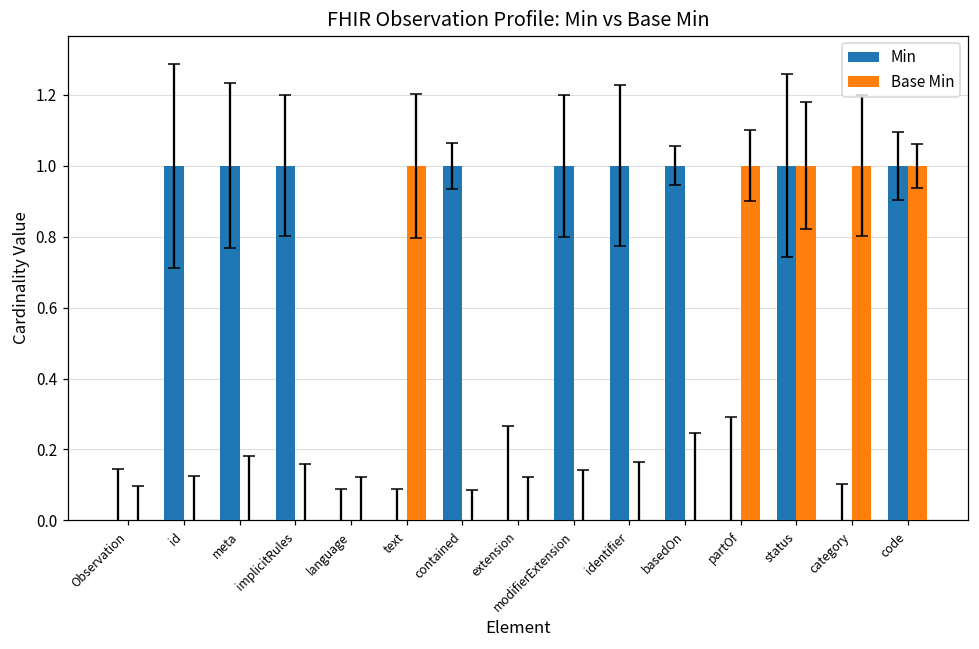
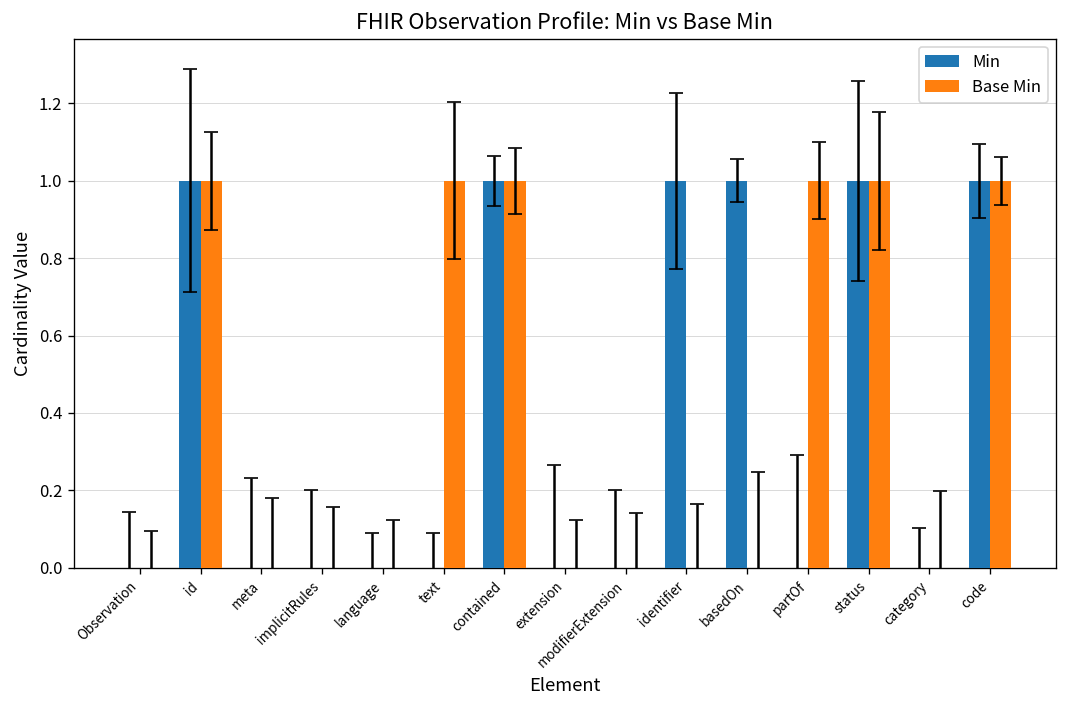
  {
    "Min": {
      "Observation": 0,
      "id": 1,
-     "meta": 1,
-     "implicitRules": 1,
+     "meta": 0,
+     "implicitRules": 0,
      "language": 0,
      "text": 0,
      "contained": 1,
      "extension": 0,
-     "modifierExtension": 1,
+     "modifierExtension": 0,
      "identifier": 1,
      "basedOn": 1,
      "partOf": 0,
      "status": 1,
      "category": 0,
      "code": 1
    },
    "Base Min": {
      "Observation": 0,
-     "id": 0,
+     "id": 1,
      "meta": 0,
      "implicitRules": 0,
      "language": 0,
      "text": 1,
-     "contained": 0,
+     "contained": 1,
      "extension": 0,
      "modifierExtension": 0,
      "identifier": 0,
      "basedOn": 0,
      "partOf": 1,
      "status": 1,
-     "category": 1,
+     "category": 0,
      "code": 1
    }
  }
